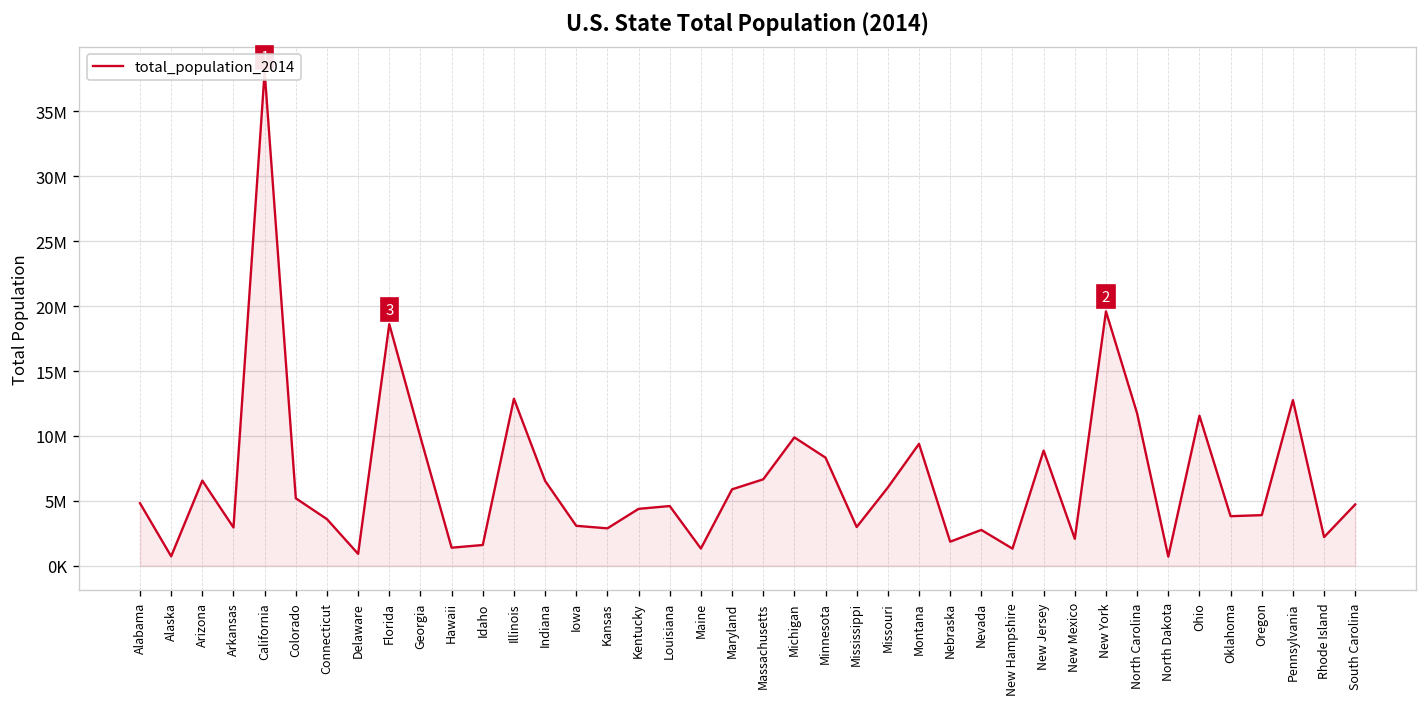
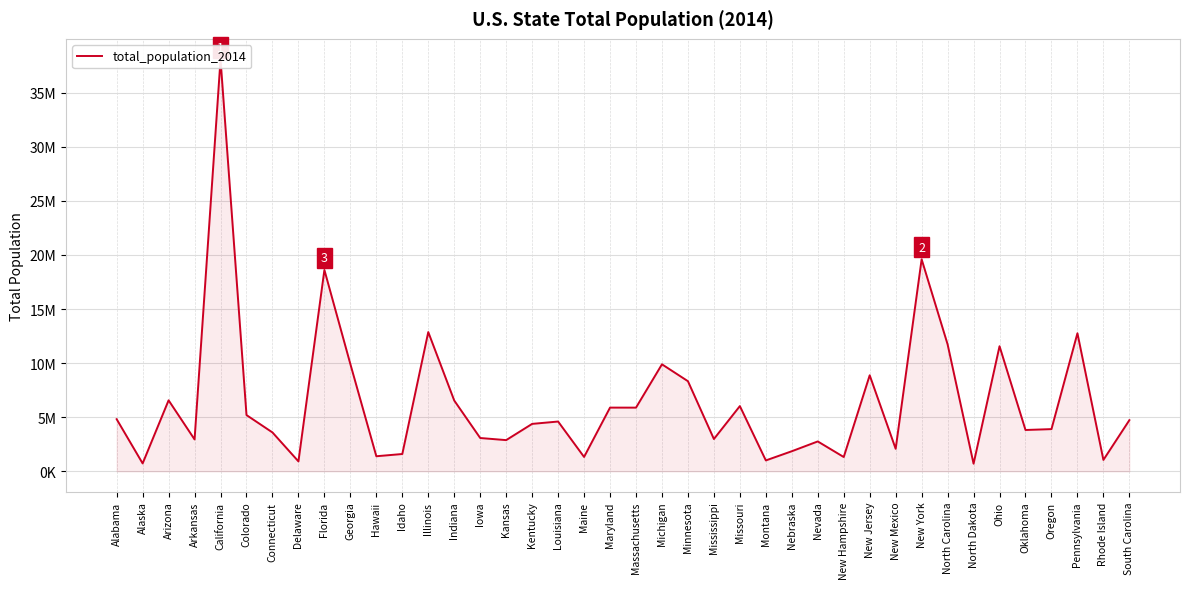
  {
    "Alabama": 4800000,
    "Alaska": 700000,
    "Arizona": 6600000,
    "Arkansas": 2900000,
    "Colorado": 5200000,
    "Connecticut": 3600000,
    "Delaware": 900000,
    "Georgia": 9900000,
    "Hawaii": 1400000,
    "Idaho": 1600000,
    "Illinois": 12900000,
    "Indiana": 6500000,
    "Iowa": 3100000,
    "Kansas": 2900000,
    "Kentucky": 4400000,
    "Louisiana": 4600000,
    "Maine": 1300000,
    "Maryland": 5900000,
-   "Massachusetts": 6700000,
+   "Massachusetts": 5900000,
    "Michigan": 9900000,
    "Minnesota": 8300000,
    "Mississippi": 3000000,
    "Missouri": 6000000,
-   "Montana": 9400000,
+   "Montana": 1000000,
    "Nebraska": 1900000,
    "Nevada": 2800000,
    "New Hampshire": 1300000,
    "New Jersey": 8900000,
    "New Mexico": 2100000,
    "North Carolina": 11700000,
    "North Dakota": 700000,
    "Ohio": 11600000,
    "Oklahoma": 3800000,
    "Oregon": 3900000,
    "Pennsylvania": 12800000,
-   "Rhode Island": 2200000,
+   "Rhode Island": 1100000,
    "South Carolina": 4700000
  }
